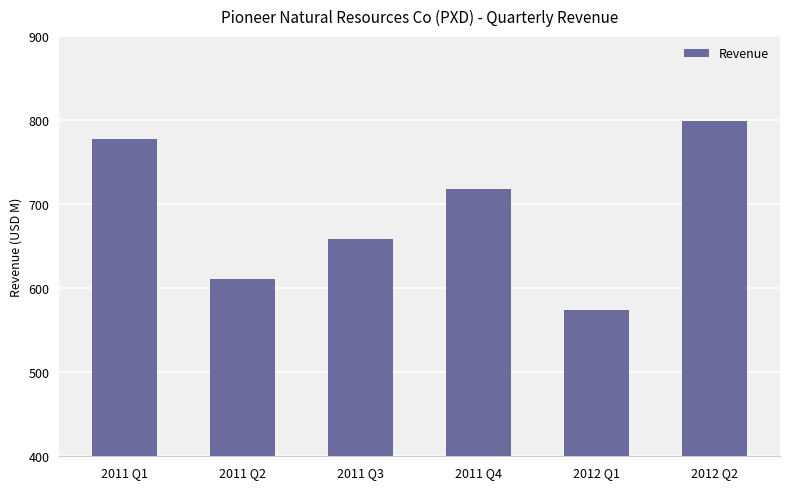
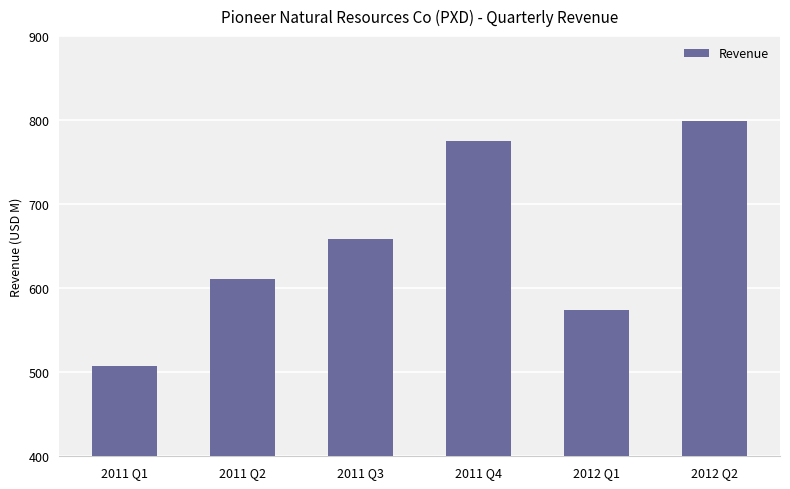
  {
-   "2011 Q1": 780,
+   "2011 Q1": 510,
    "2011 Q2": 610,
    "2011 Q3": 660,
-   "2011 Q4": 720,
+   "2011 Q4": 780,
    "2012 Q1": 570,
    "2012 Q2": 800
  }
